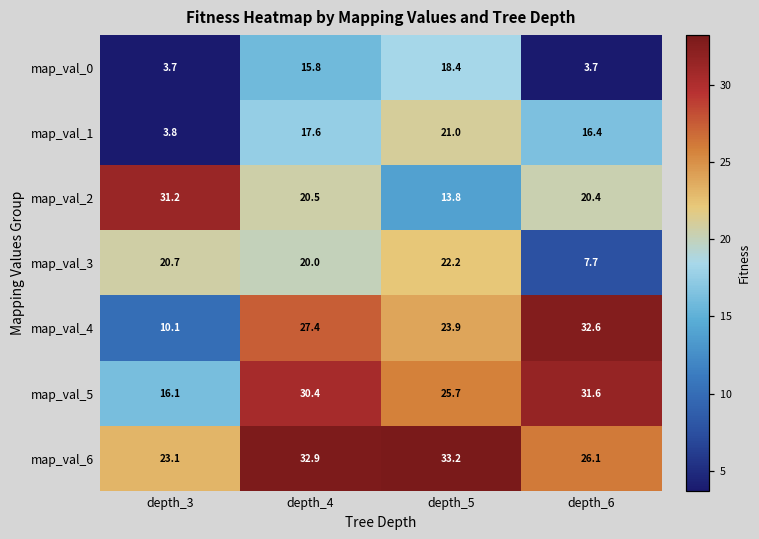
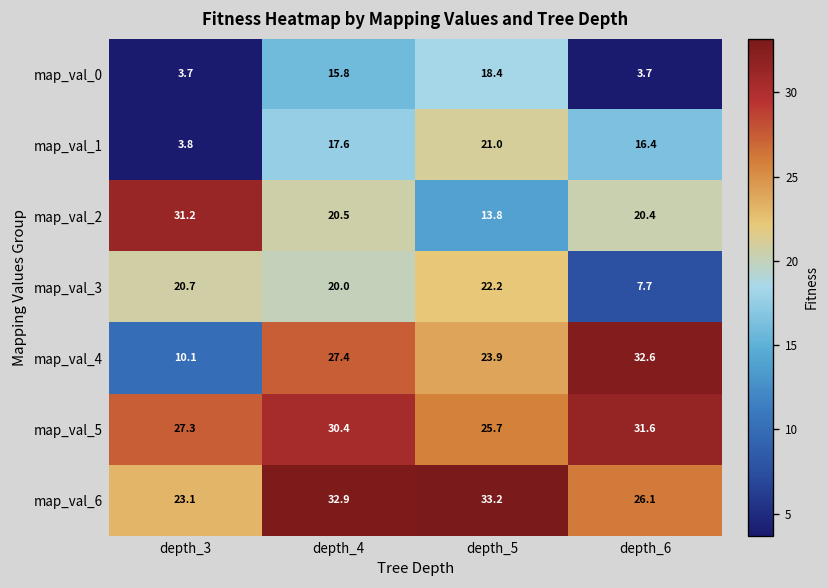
  {
    "map_val_0": {
      "depth_3": 3.7,
      "depth_4": 15.8,
      "depth_5": 18.4,
      "depth_6": 3.7
    },
    "map_val_1": {
      "depth_3": 3.8,
      "depth_4": 17.6,
      "depth_5": 21.0,
      "depth_6": 16.4
    },
    "map_val_2": {
      "depth_3": 31.2,
      "depth_4": 20.5,
      "depth_5": 13.8,
      "depth_6": 20.4
    },
    "map_val_3": {
      "depth_3": 20.7,
      "depth_4": 20.0,
      "depth_5": 22.2,
      "depth_6": 7.7
    },
    "map_val_4": {
      "depth_3": 10.1,
      "depth_4": 27.4,
      "depth_5": 23.9,
      "depth_6": 32.6
    },
    "map_val_5": {
-     "depth_3": 16.1,
+     "depth_3": 27.3,
      "depth_4": 30.4,
      "depth_5": 25.7,
      "depth_6": 31.6
    },
    "map_val_6": {
      "depth_3": 23.1,
      "depth_4": 32.9,
      "depth_5": 33.2,
      "depth_6": 26.1
    }
  }
